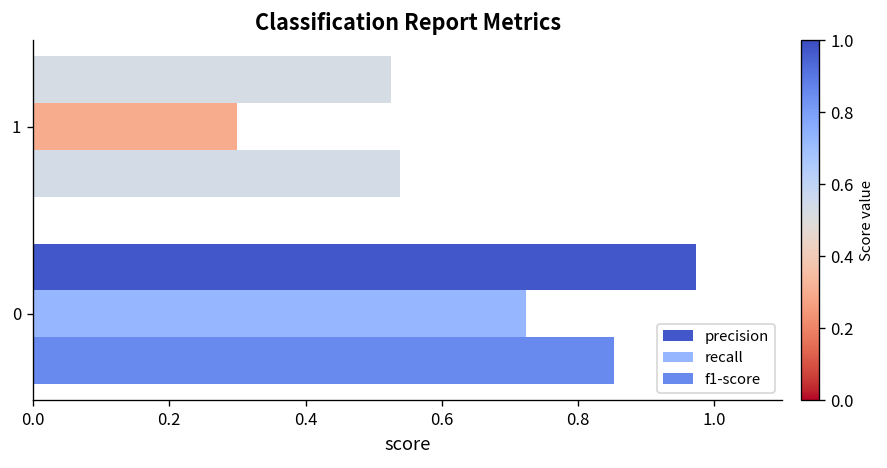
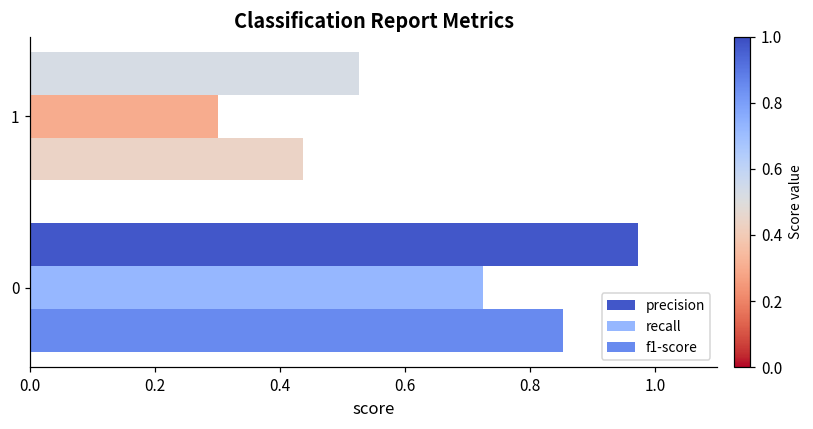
  {
    "precision": {
      "1": 0.53,
      "0": 0.97
    },
    "recall": {
      "1": 0.30,
      "0": 0.72
    },
    "f1-score": {
-     "1": 0.54,
+     "1": 0.44,
      "0": 0.85
    }
  }
